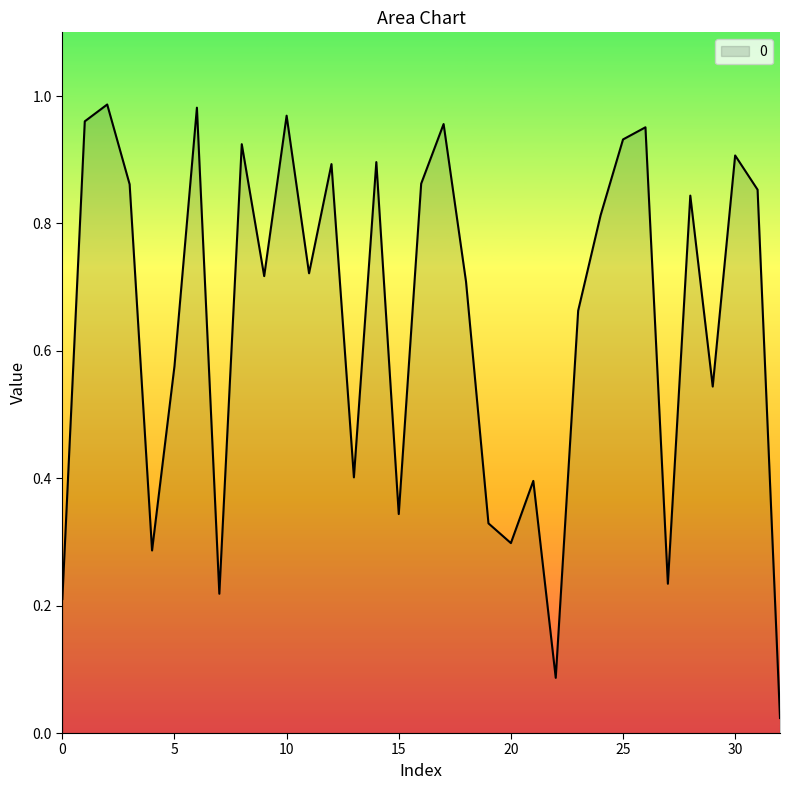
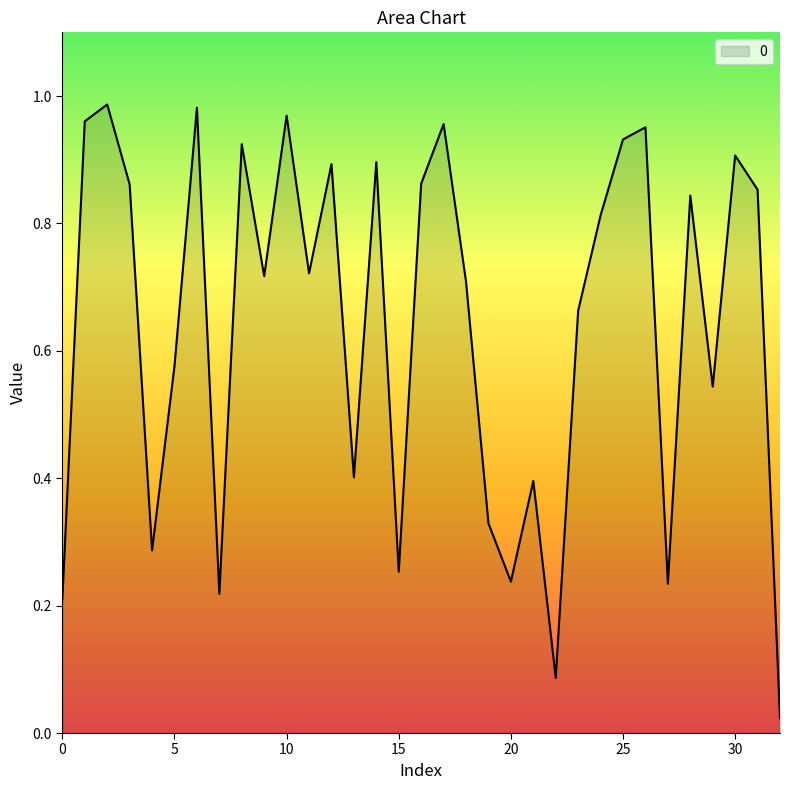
  {
    "0": 0.21,
    "5": 0.58,
    "10": 0.97,
-   "15": 0.34,
-   "20": 0.30,
+   "15": 0.25,
+   "20": 0.24,
    "25": 0.93,
    "30": 0.91
  }
